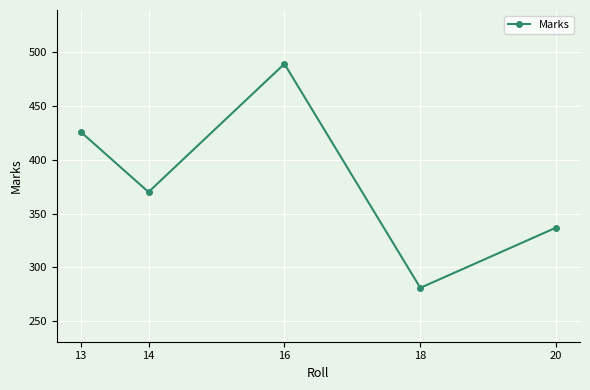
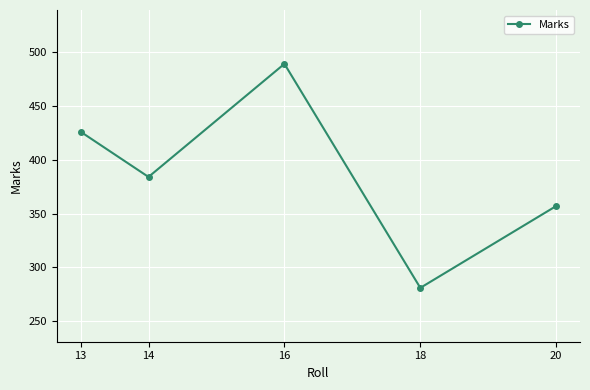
  {
    "13": 426,
-   "14": 370,
+   "14": 384,
    "16": 489,
    "18": 281,
-   "20": 337
+   "20": 357
  }
